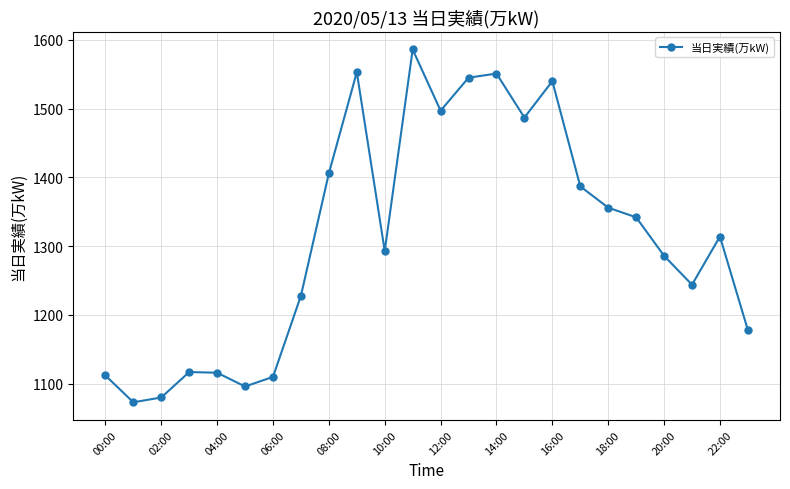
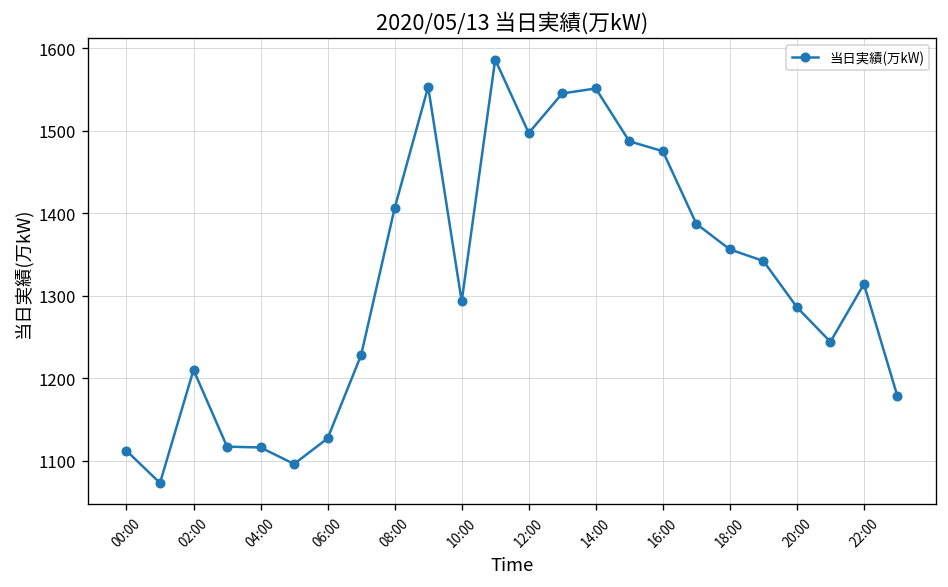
  {
    "00:00": 1110,
-   "02:00": 1080,
+   "02:00": 1210,
    "04:00": 1120,
-   "06:00": 1110,
+   "06:00": 1130,
    "08:00": 1410,
    "10:00": 1290,
    "12:00": 1500,
    "14:00": 1550,
-   "16:00": 1540,
+   "16:00": 1480,
    "18:00": 1360,
    "20:00": 1290,
    "22:00": 1310
  }
